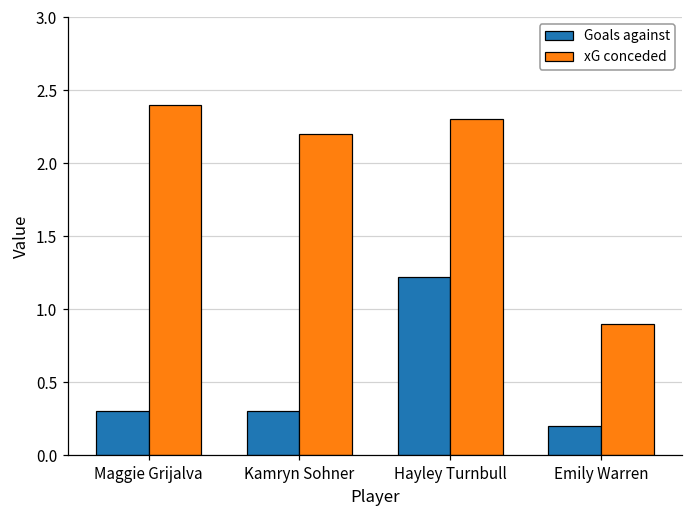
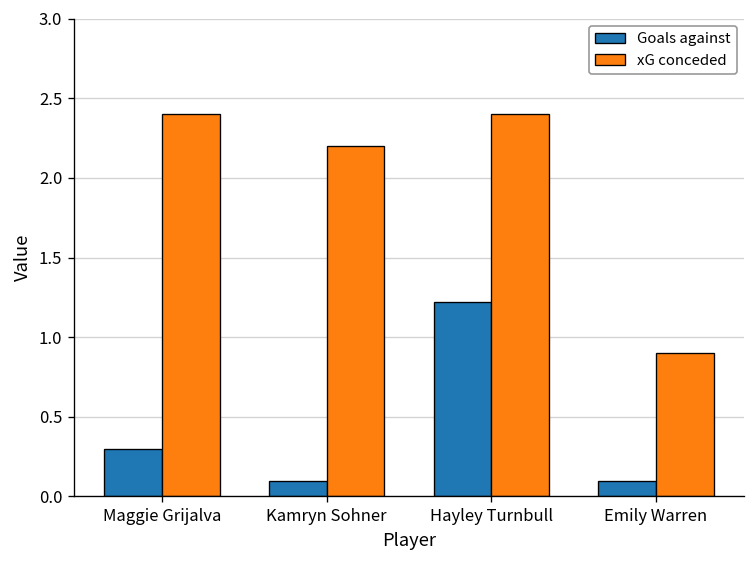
  {
    "Goals against": {
      "Maggie Grijalva": 0.3,
-     "Kamryn Sohner": 0.3,
+     "Kamryn Sohner": 0.1,
      "Hayley Turnbull": 1.22,
-     "Emily Warren": 0.2
+     "Emily Warren": 0.1
    },
    "xG conceded": {
      "Maggie Grijalva": 2.4,
      "Kamryn Sohner": 2.2,
-     "Hayley Turnbull": 2.3,
+     "Hayley Turnbull": 2.4,
      "Emily Warren": 0.9
    }
  }
